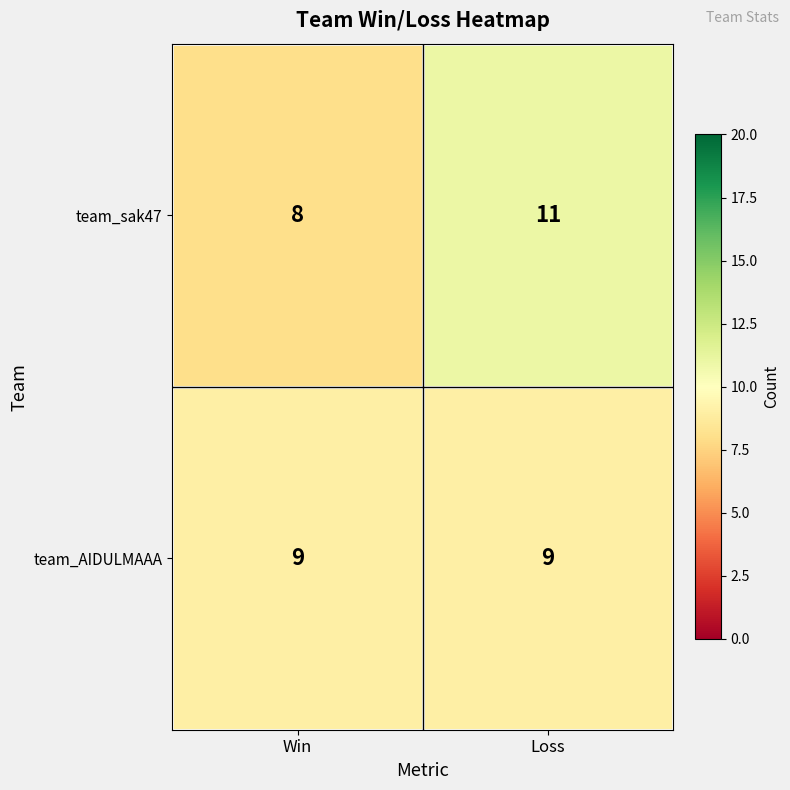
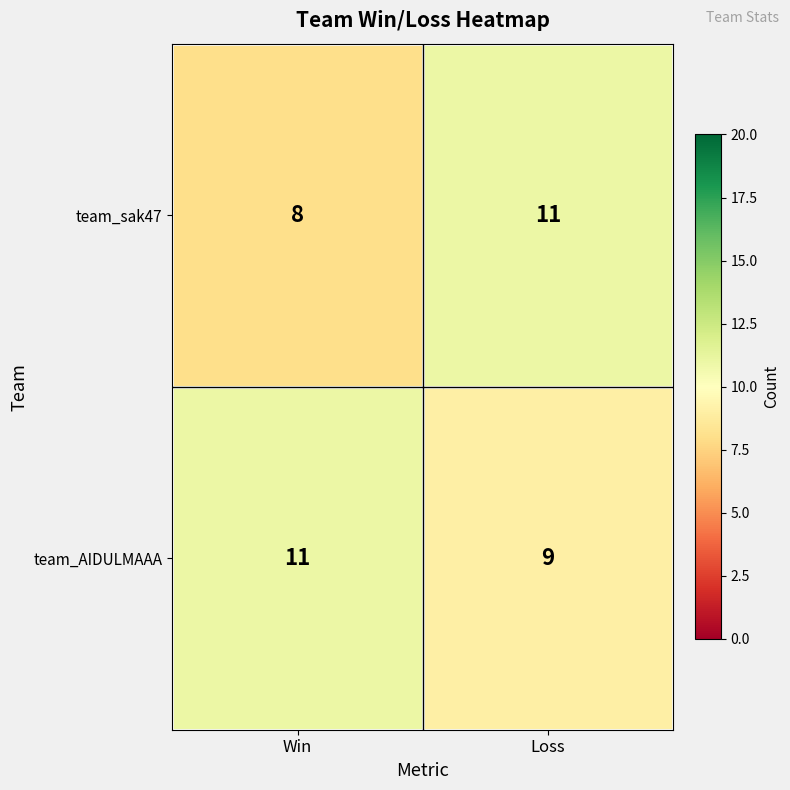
  {
    "team_sak47": {
      "Win": 8,
      "Loss": 11
    },
    "team_AIDULMAAA": {
-     "Win": 9,
+     "Win": 11,
      "Loss": 9
    }
  }
